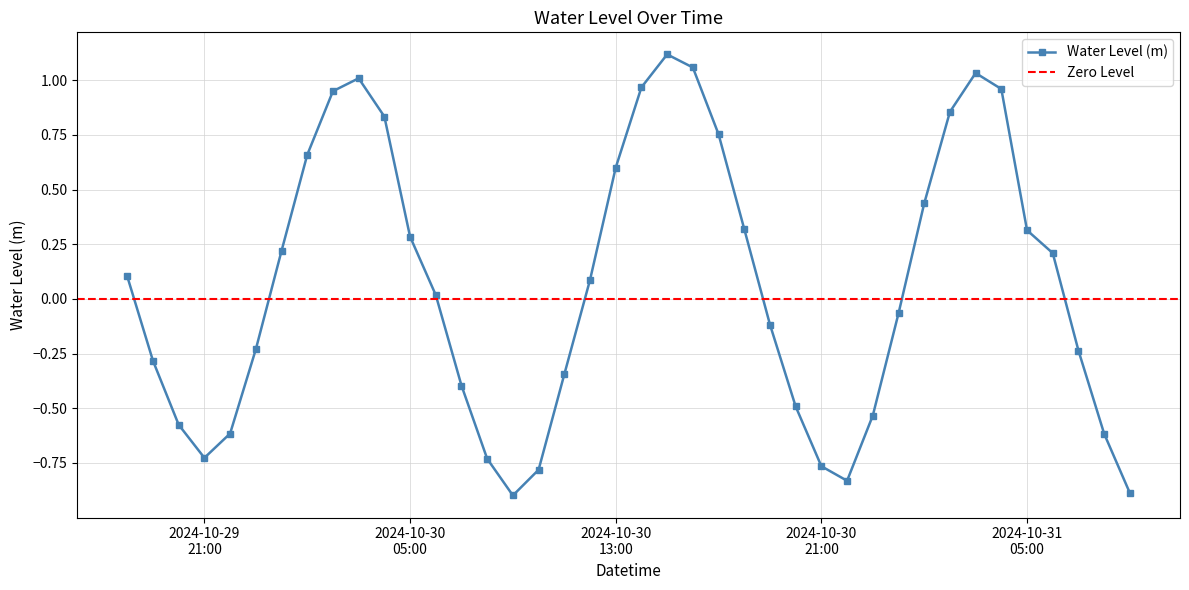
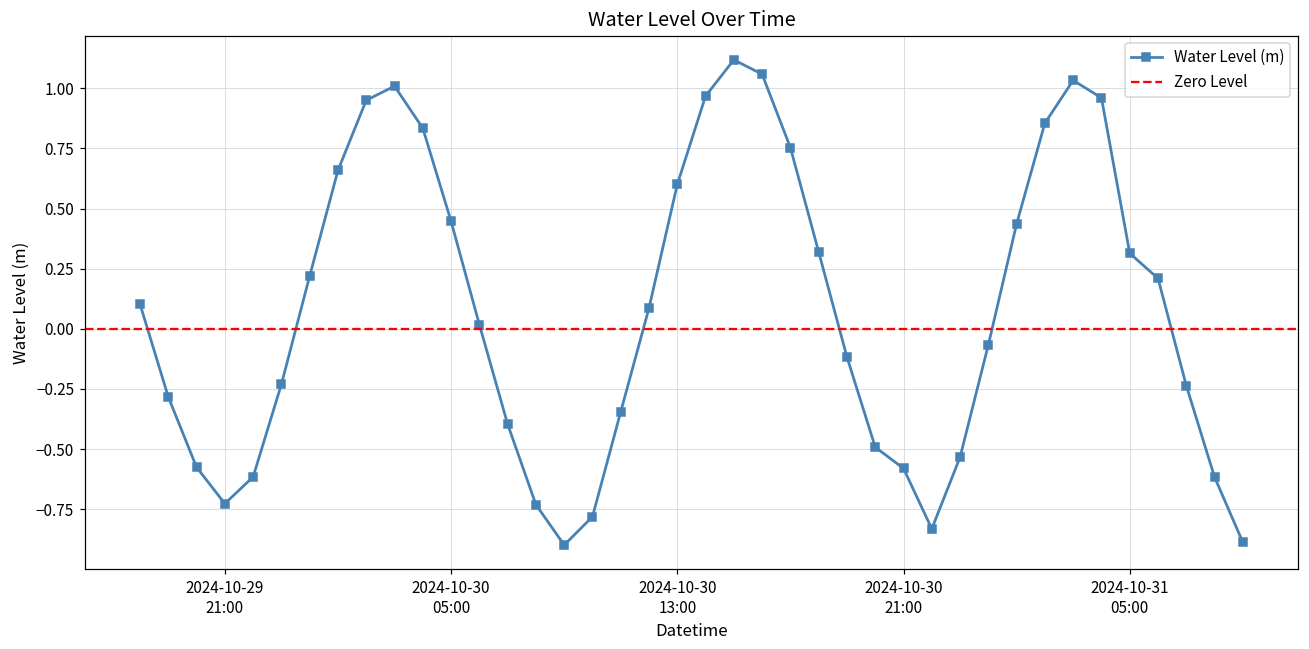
  {
    "2024-10-29 21:00": -0.73,
-   "2024-10-30 05:00": 0.28,
+   "2024-10-30 05:00": 0.45,
    "2024-10-30 13:00": 0.60,
-   "2024-10-30 21:00": -0.77,
+   "2024-10-30 21:00": -0.58,
    "2024-10-31 05:00": 0.31
  }
